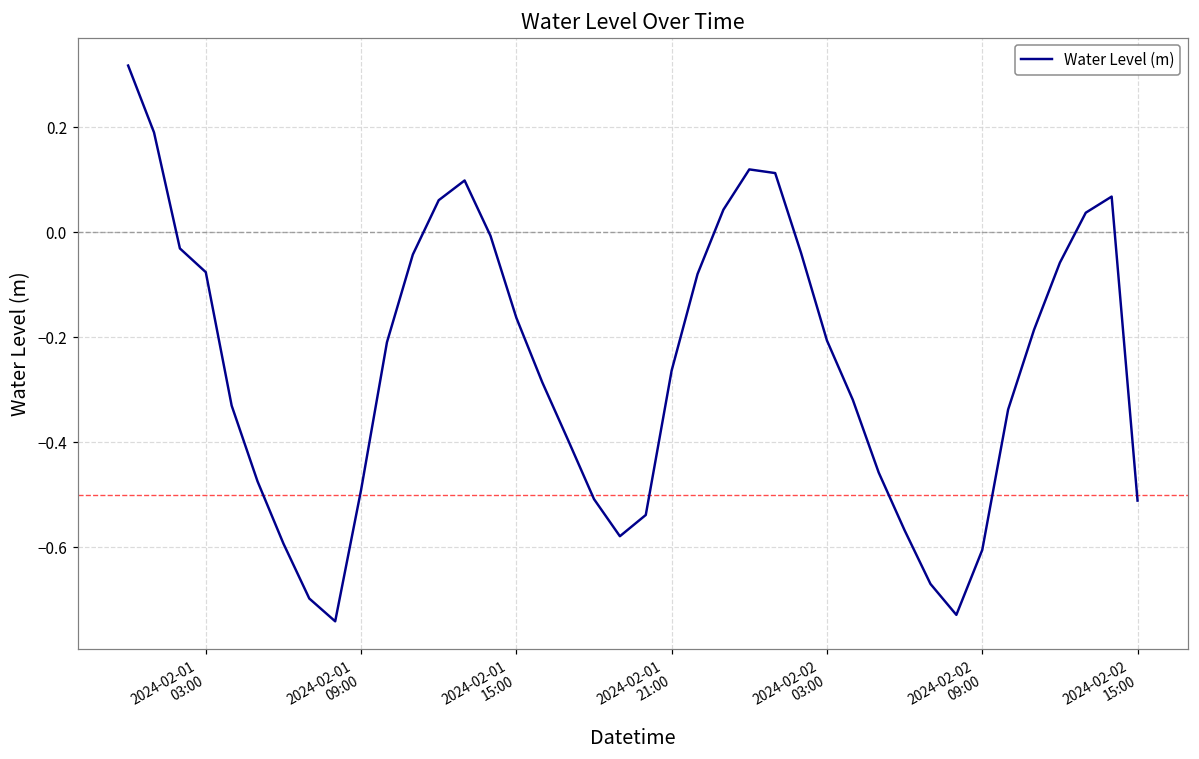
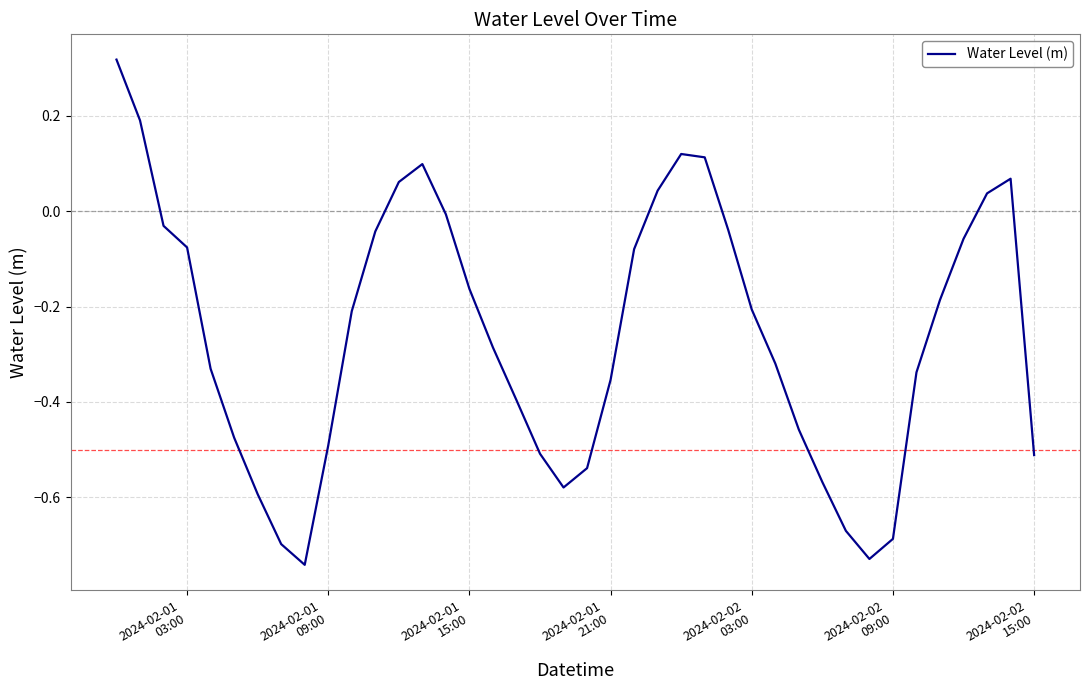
  {
    "2024-02-01 03:00": -0.08,
    "2024-02-01 09:00": -0.49,
    "2024-02-01 15:00": -0.16,
-   "2024-02-01 21:00": -0.26,
+   "2024-02-01 21:00": -0.35,
    "2024-02-02 03:00": -0.21,
-   "2024-02-02 09:00": -0.61,
+   "2024-02-02 09:00": -0.69,
    "2024-02-02 15:00": -0.51
  }
